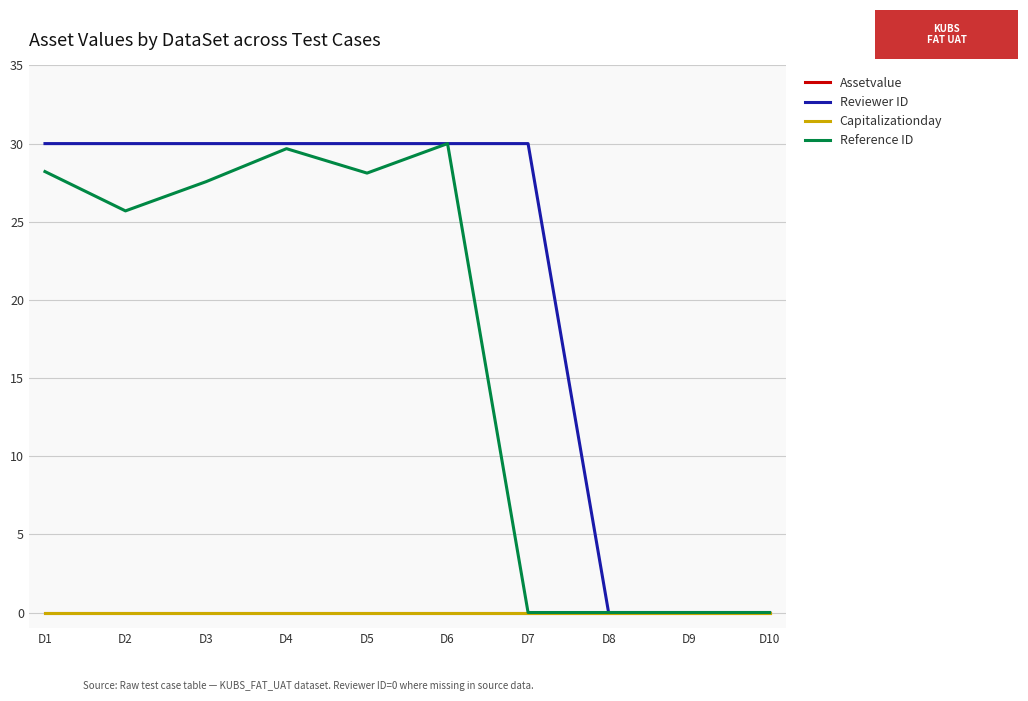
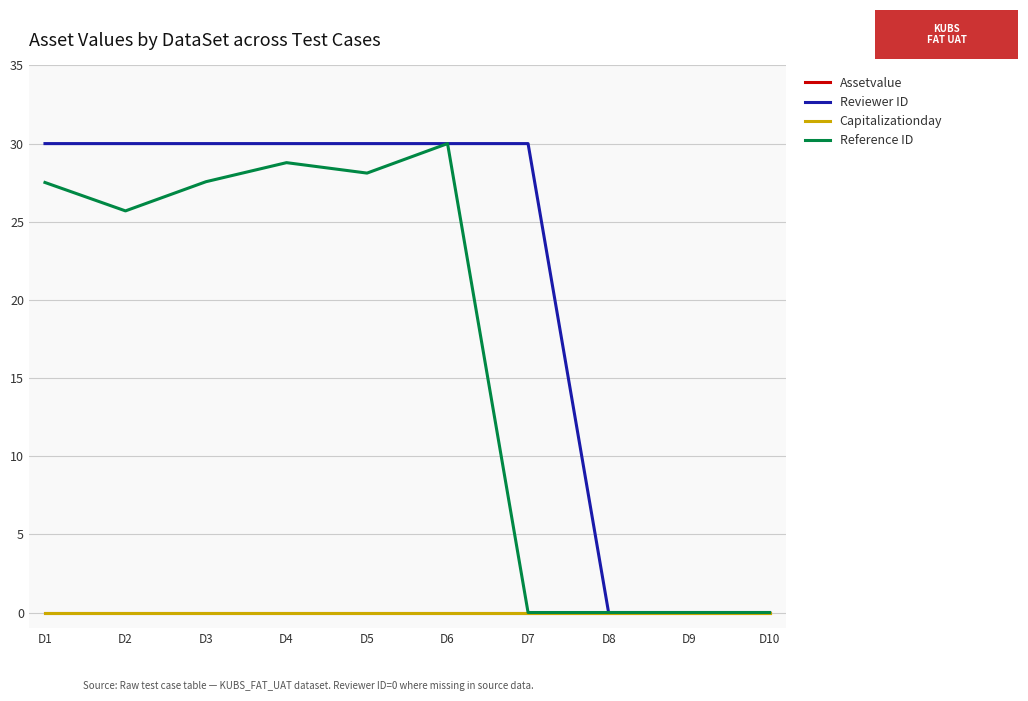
  {
    "Capitalizationday": {
      "D1": 0.0,
      "D2": 0.0,
      "D3": 0.0,
      "D4": 0.0,
      "D5": 0.0,
      "D6": 0.0
    },
    "Reviewer ID": {
      "D1": 30.0,
      "D2": 30.0,
      "D3": 30.0,
      "D4": 30.0,
      "D5": 30.0,
      "D7": 30.0
    },
    "Reference ID": {
-     "D1": 28.2,
+     "D1": 27.5,
      "D2": 25.7,
      "D3": 27.6,
-     "D4": 29.7,
+     "D4": 28.8,
      "D5": 28.1
    }
  }
